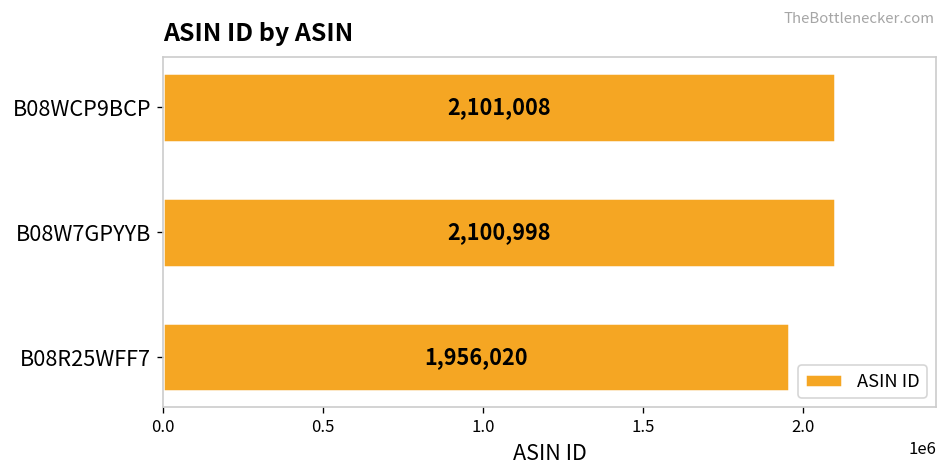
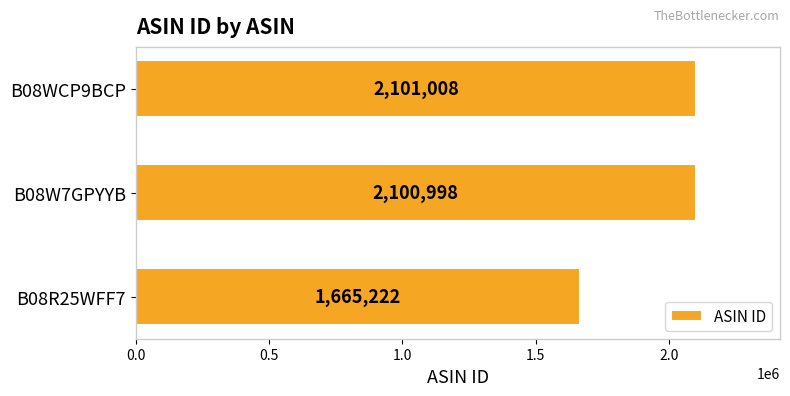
  {
    "B08WCP9BCP": "2,101,008",
    "B08W7GPYYB": "2,100,998",
-   "B08R25WFF7": "1,956,020"
+   "B08R25WFF7": "1,665,222"
  }
